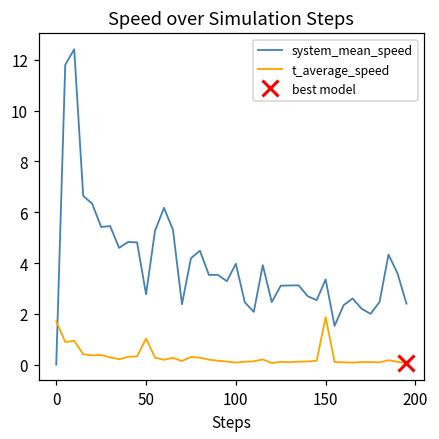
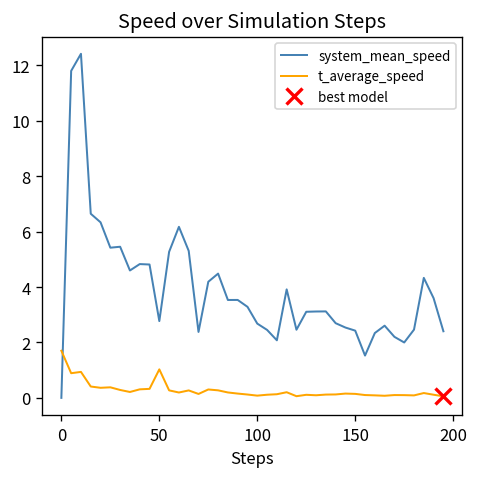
  {
    "system_mean_speed": {
      "0": 0.0,
      "50": 2.8,
-     "100": 4.0,
-     "150": 3.4
+     "100": 2.7,
+     "150": 2.4
    },
    "t_average_speed": {
      "0": 1.7,
      "50": 1.0,
      "100": 0.1,
-     "150": 1.9
+     "150": 0.1
    }
  }
